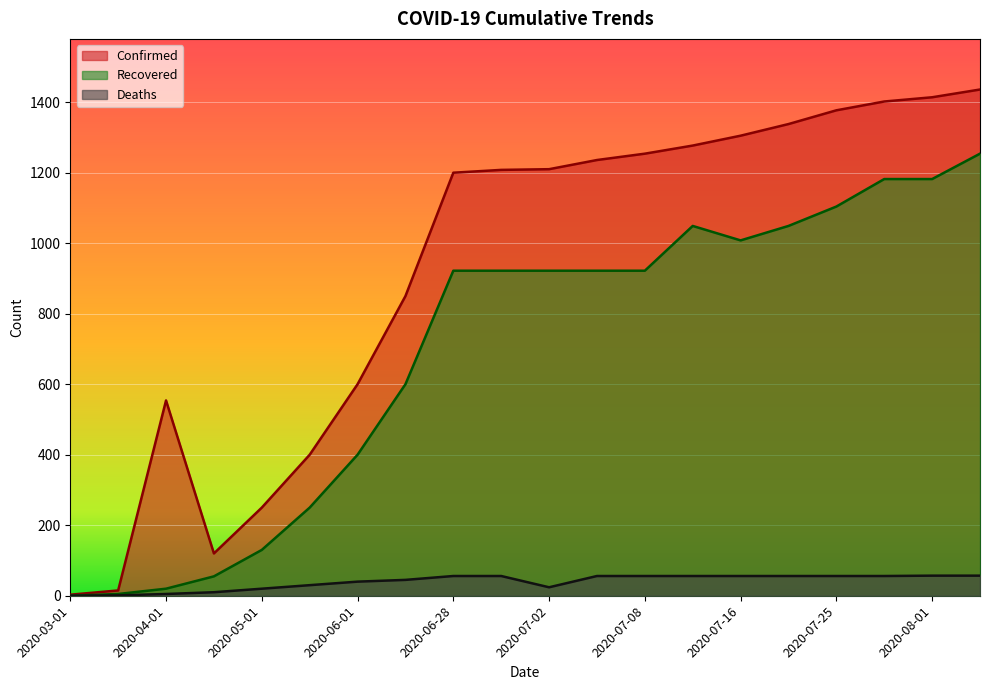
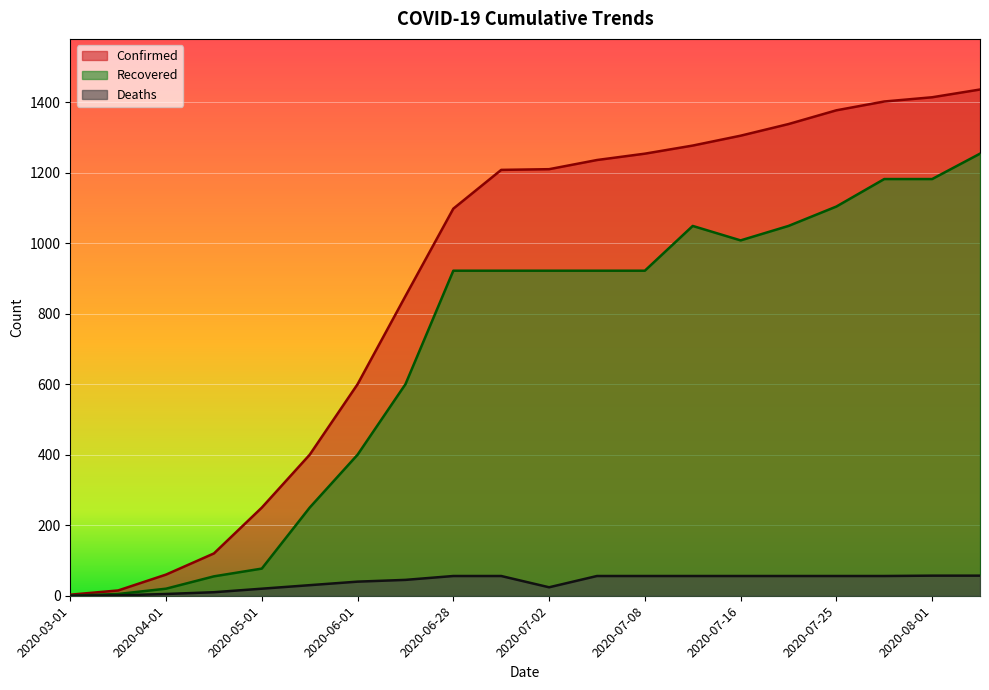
  {
    "Confirmed": {
-     "2020-04-01": 550,
+     "2020-04-01": 60,
      "2020-05-01": 250,
      "2020-06-01": 600,
-     "2020-06-28": 1200,
+     "2020-06-28": 1100,
      "2020-07-02": 1210,
      "2020-07-08": 1250,
      "2020-07-16": 1310,
      "2020-07-25": 1380,
      "2020-08-01": 1410
    },
    "Recovered": {
      "2020-04-01": 20,
-     "2020-05-01": 130,
+     "2020-05-01": 80,
      "2020-06-01": 400,
      "2020-06-28": 920,
      "2020-07-02": 920,
      "2020-07-08": 920,
      "2020-07-16": 1010,
      "2020-07-25": 1100,
      "2020-08-01": 1180
    },
    "Deaths": {
      "2020-04-01": 10,
      "2020-05-01": 20,
      "2020-06-01": 40,
      "2020-06-28": 60,
      "2020-07-02": 20,
      "2020-07-08": 60,
      "2020-07-16": 60,
      "2020-07-25": 60,
      "2020-08-01": 60
    }
  }
